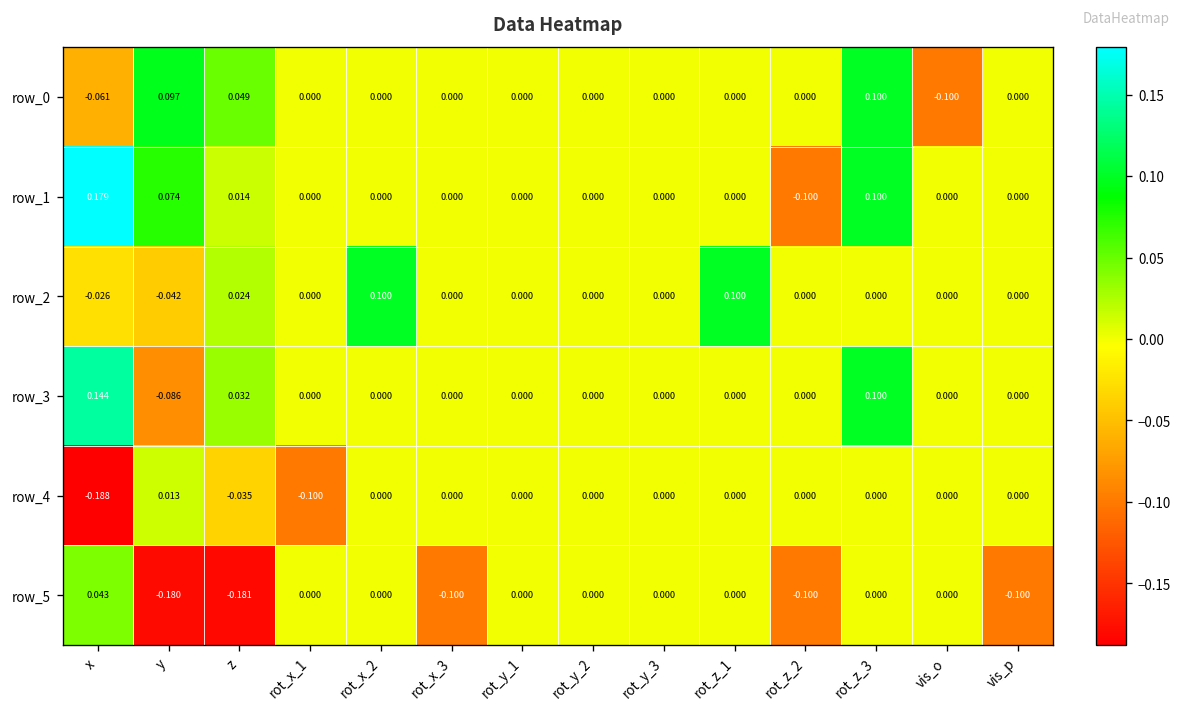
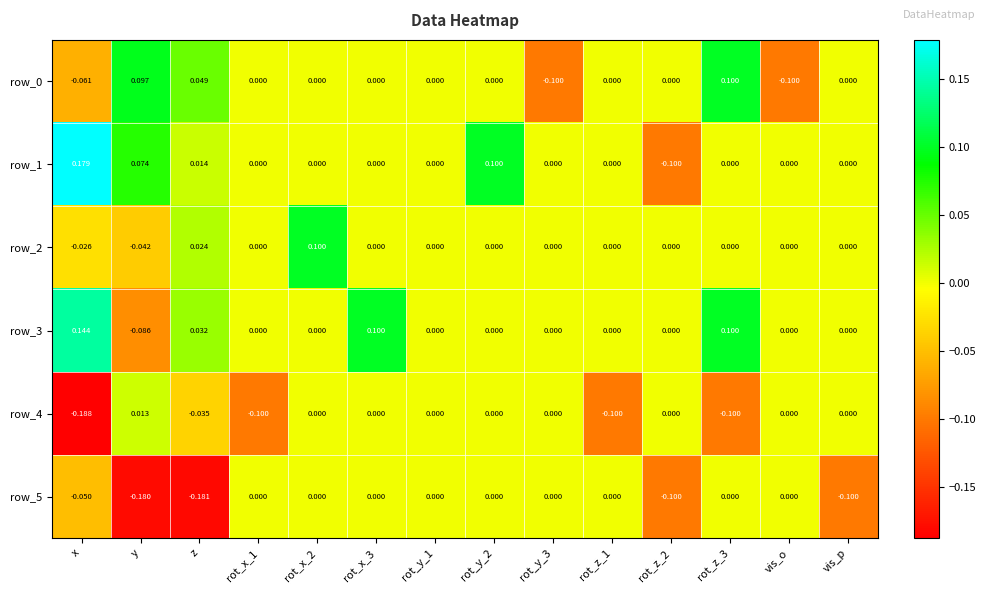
  {
    "row_0": {
      "x": -0.061,
      "y": 0.097,
      "z": 0.049,
      "rot_x_1": 0.000,
      "rot_x_2": 0.000,
      "rot_x_3": 0.000,
      "rot_y_1": 0.000,
      "rot_y_2": 0.000,
-     "rot_y_3": 0.000,
+     "rot_y_3": -0.100,
      "rot_z_1": 0.000,
      "rot_z_2": 0.000,
      "rot_z_3": 0.100,
      "vis_o": -0.100,
      "vis_p": 0.000
    },
    "row_1": {
      "x": 0.179,
      "y": 0.074,
      "z": 0.014,
      "rot_x_1": 0.000,
      "rot_x_2": 0.000,
      "rot_x_3": 0.000,
      "rot_y_1": 0.000,
-     "rot_y_2": 0.000,
+     "rot_y_2": 0.100,
      "rot_y_3": 0.000,
      "rot_z_1": 0.000,
      "rot_z_2": -0.100,
-     "rot_z_3": 0.100,
+     "rot_z_3": 0.000,
      "vis_o": 0.000,
      "vis_p": 0.000
    },
    "row_2": {
      "x": -0.026,
      "y": -0.042,
      "z": 0.024,
      "rot_x_1": 0.000,
      "rot_x_2": 0.100,
      "rot_x_3": 0.000,
      "rot_y_1": 0.000,
      "rot_y_2": 0.000,
      "rot_y_3": 0.000,
-     "rot_z_1": 0.100,
+     "rot_z_1": 0.000,
      "rot_z_2": 0.000,
      "rot_z_3": 0.000,
      "vis_o": 0.000,
      "vis_p": 0.000
    },
    "row_3": {
      "x": 0.144,
      "y": -0.086,
      "z": 0.032,
      "rot_x_1": 0.000,
      "rot_x_2": 0.000,
-     "rot_x_3": 0.000,
+     "rot_x_3": 0.100,
      "rot_y_1": 0.000,
      "rot_y_2": 0.000,
      "rot_y_3": 0.000,
      "rot_z_1": 0.000,
      "rot_z_2": 0.000,
      "rot_z_3": 0.100,
      "vis_o": 0.000,
      "vis_p": 0.000
    },
    "row_4": {
      "x": -0.188,
      "y": 0.013,
      "z": -0.035,
      "rot_x_1": -0.100,
      "rot_x_2": 0.000,
      "rot_x_3": 0.000,
      "rot_y_1": 0.000,
      "rot_y_2": 0.000,
      "rot_y_3": 0.000,
-     "rot_z_1": 0.000,
+     "rot_z_1": -0.100,
      "rot_z_2": 0.000,
-     "rot_z_3": 0.000,
+     "rot_z_3": -0.100,
      "vis_o": 0.000,
      "vis_p": 0.000
    },
    "row_5": {
-     "x": 0.043,
+     "x": -0.050,
      "y": -0.180,
      "z": -0.181,
      "rot_x_1": 0.000,
      "rot_x_2": 0.000,
-     "rot_x_3": -0.100,
+     "rot_x_3": 0.000,
      "rot_y_1": 0.000,
      "rot_y_2": 0.000,
      "rot_y_3": 0.000,
      "rot_z_1": 0.000,
      "rot_z_2": -0.100,
      "rot_z_3": 0.000,
      "vis_o": 0.000,
      "vis_p": -0.100
    }
  }
